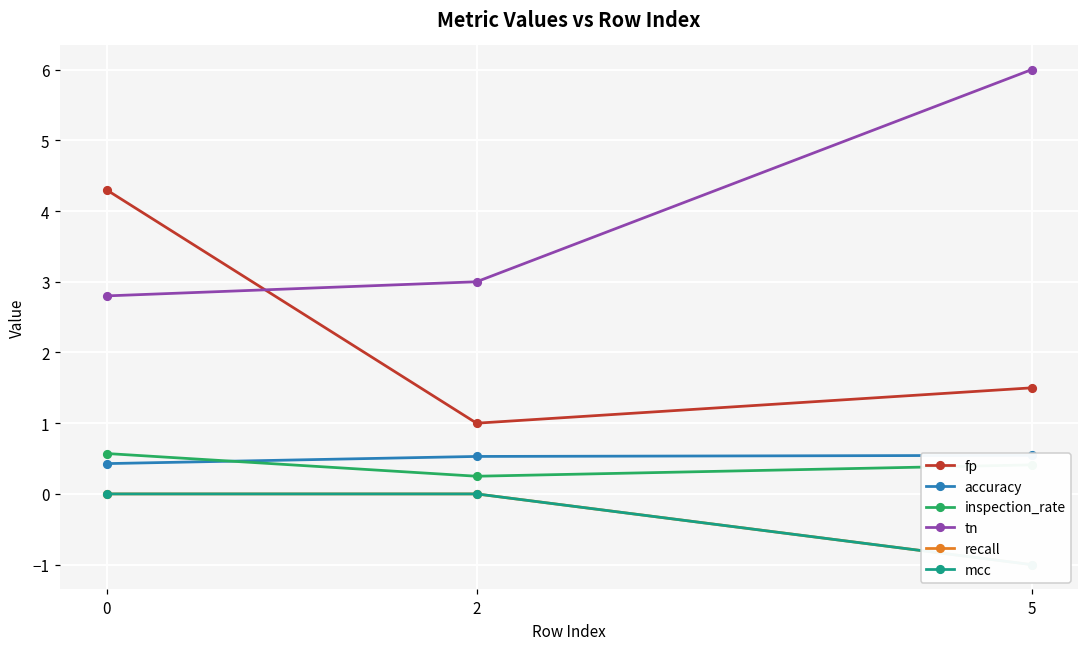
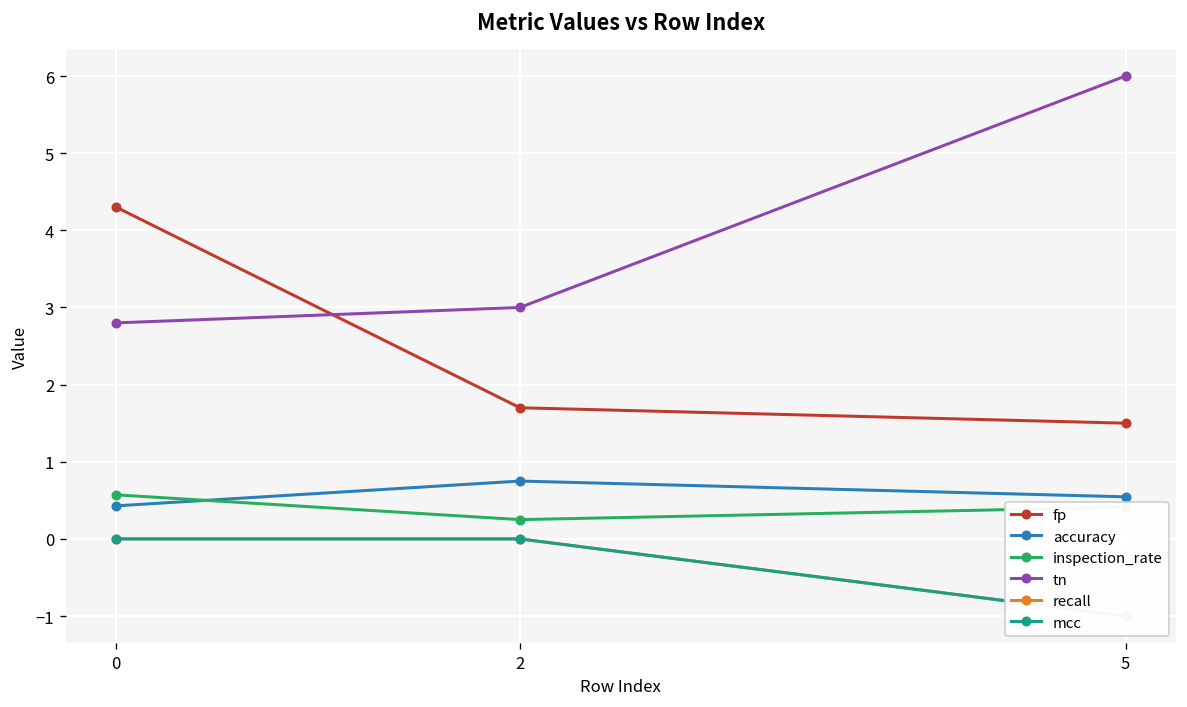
  {
    "fp": {
      "0": 4.3,
-     "2": 1.0,
+     "2": 1.7,
      "5": 1.5
    },
    "accuracy": {
      "0": 0.4,
-     "2": 0.5
+     "2": 0.8
    },
    "tn": {
      "0": 2.8,
      "2": 3.0,
      "5": 6.0
    }
  }
